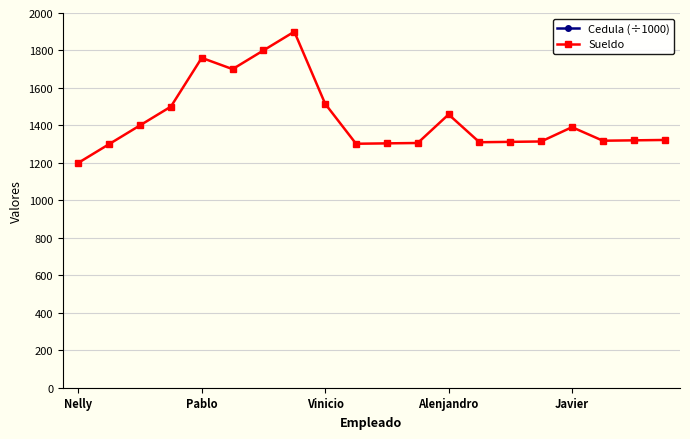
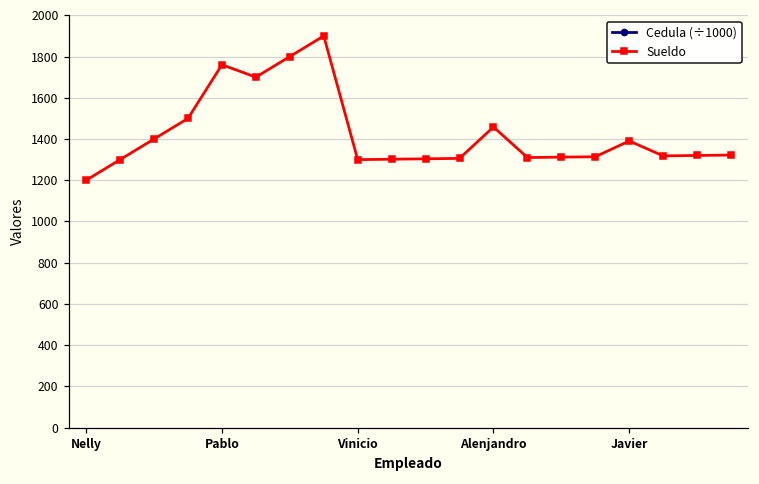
  {
    "Sueldo": {
      "Nelly": 1200,
      "Pablo": 1760,
-     "Vinicio": 1520,
+     "Vinicio": 1300,
      "Alenjandro": 1460,
      "Javier": 1390
    }
  }
